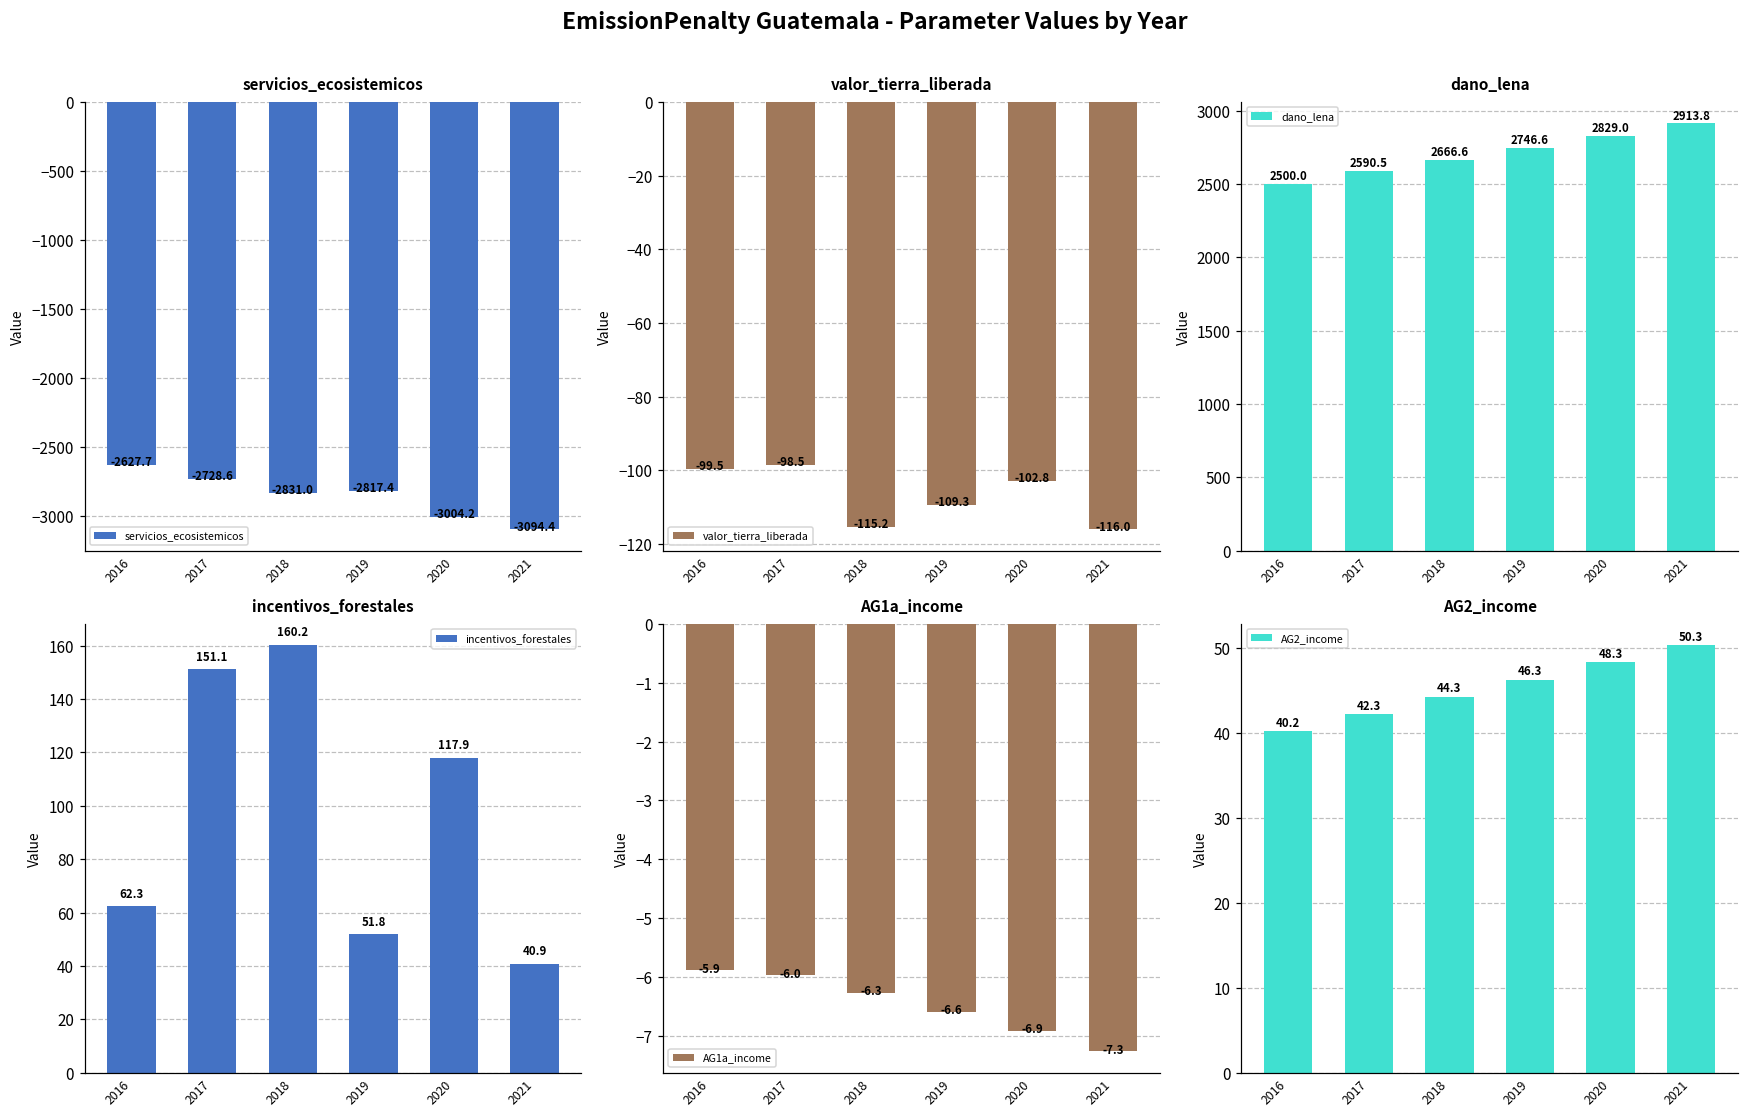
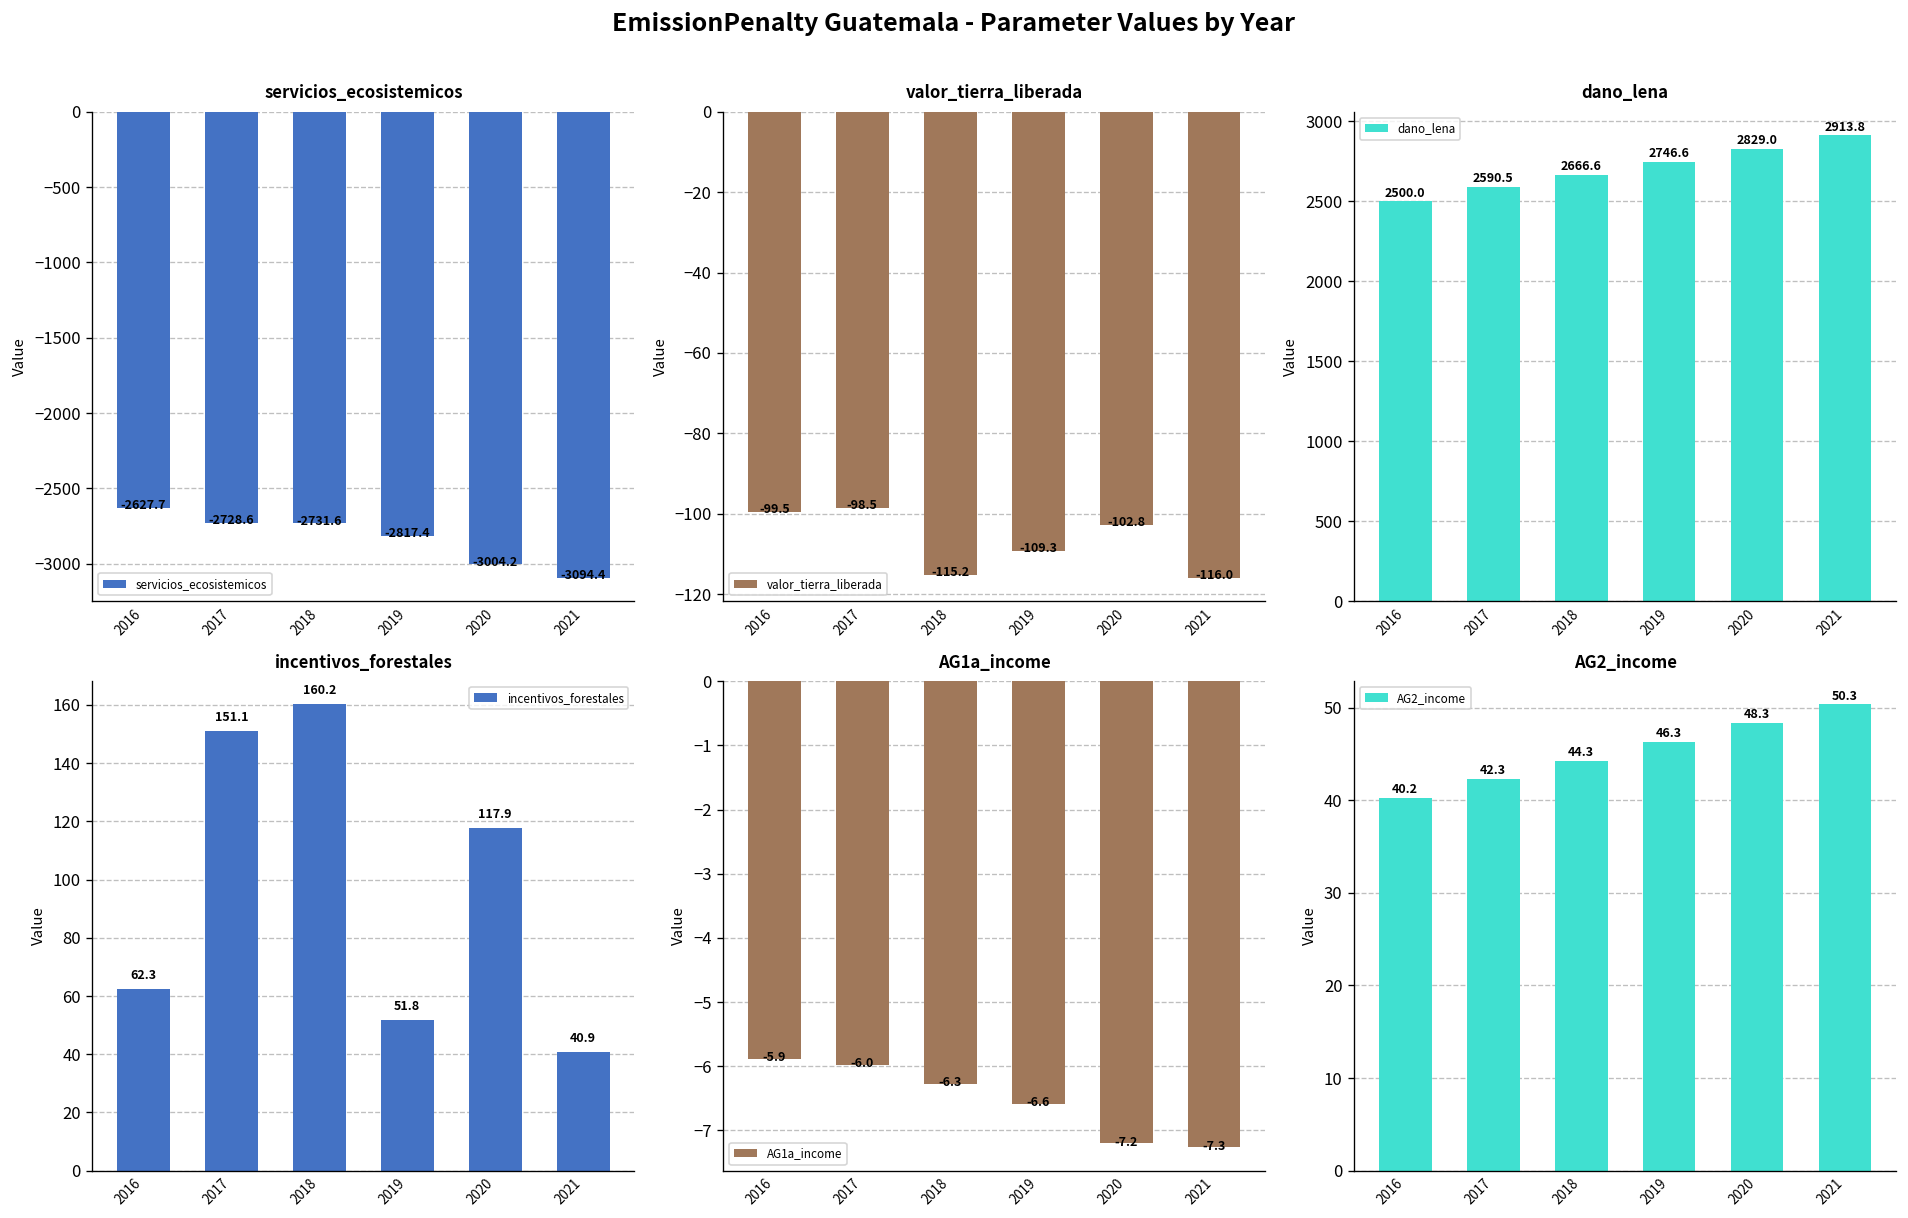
  {
    "servicios_ecosistemicos": {
      "2016": -2627.7,
      "2017": -2728.6,
-     "2018": -2831.0,
+     "2018": -2731.6,
      "2019": -2817.4,
      "2020": -3004.2,
      "2021": -3094.4
    },
    "valor_tierra_liberada": {
      "2016": -99.5,
      "2017": -98.5,
      "2018": -115.2,
      "2019": -109.3,
      "2020": -102.8,
      "2021": -116.0
    },
    "dano_lena": {
      "2016": 2500.0,
      "2017": 2590.5,
      "2018": 2666.6,
      "2019": 2746.6,
      "2020": 2829.0,
      "2021": 2913.8
    },
    "incentivos_forestales": {
      "2016": 62.3,
      "2017": 151.1,
      "2018": 160.2,
      "2019": 51.8,
      "2020": 117.9,
      "2021": 40.9
    },
    "AG1a_income": {
      "2016": -5.9,
      "2017": -6.0,
      "2018": -6.3,
      "2019": -6.6,
-     "2020": -6.9,
+     "2020": -7.2,
      "2021": -7.3
    },
    "AG2_income": {
      "2016": 40.2,
      "2017": 42.3,
      "2018": 44.3,
      "2019": 46.3,
      "2020": 48.3,
      "2021": 50.3
    }
  }
